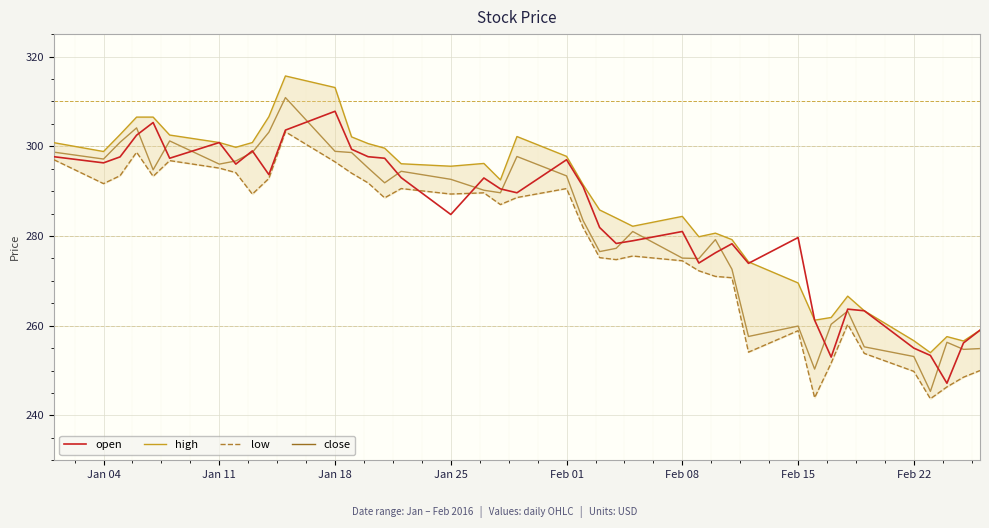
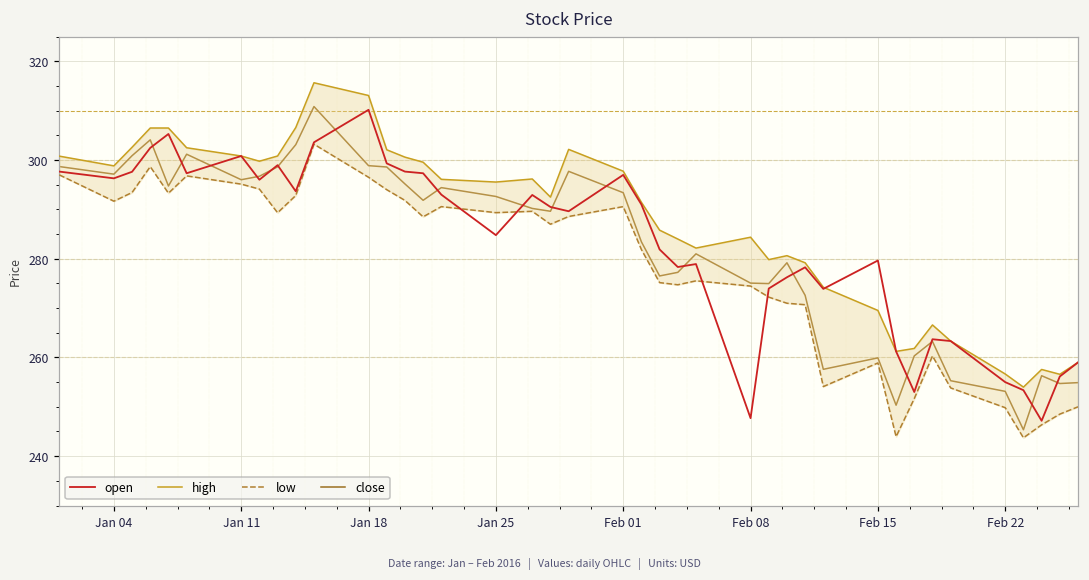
  {
    "open": {
      "Jan 04": 296,
-     "Jan 18": 308,
+     "Jan 18": 310,
      "Jan 25": 285,
      "Feb 01": 297,
-     "Feb 08": 281,
+     "Feb 08": 248,
      "Feb 15": 280,
      "Feb 22": 255
    }
  }
